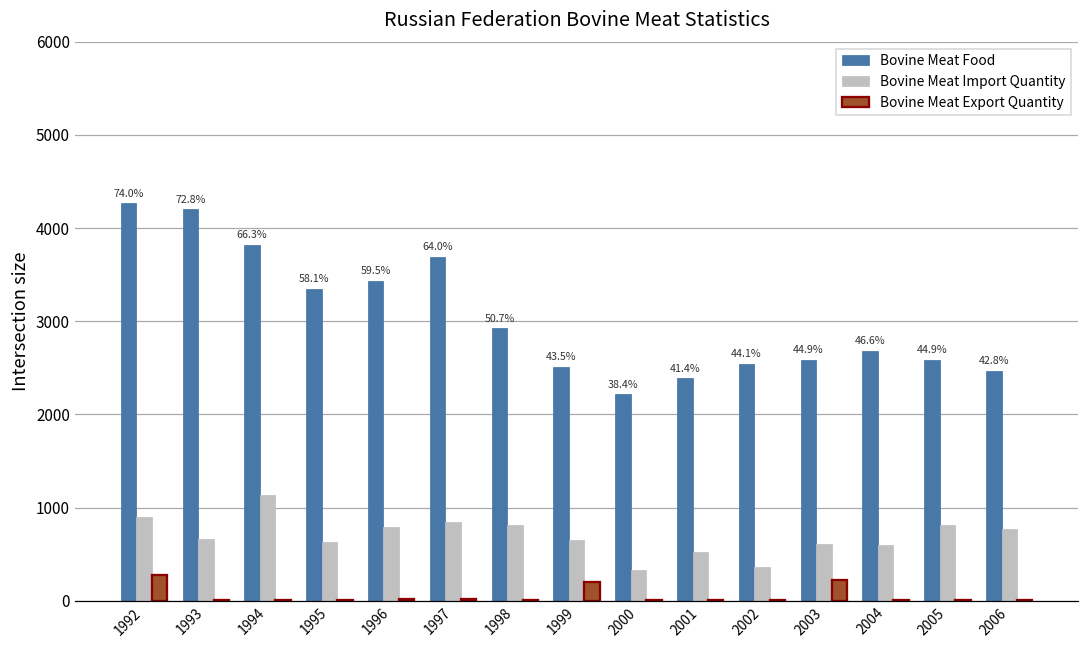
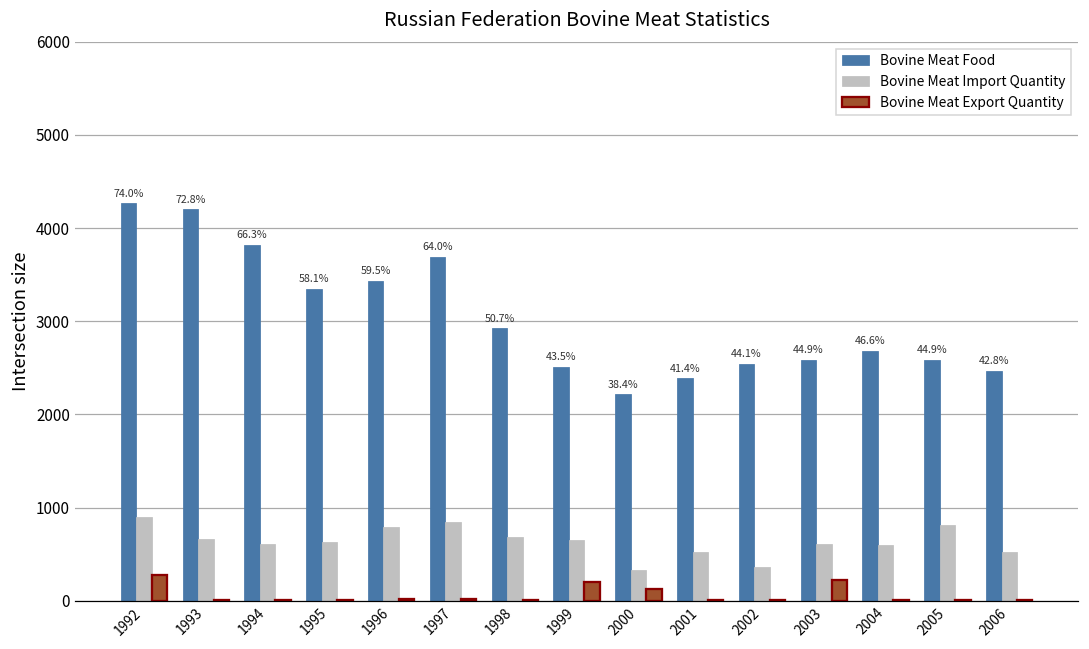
  {
    "Bovine Meat Import Quantity": {
      "1992": 900,
      "1993": 700,
-     "1994": 1100,
+     "1994": 600,
      "1995": 600,
      "1996": 800,
      "1997": 800,
-     "1998": 800,
+     "1998": 700,
      "1999": 600,
      "2000": 300,
      "2001": 500,
      "2002": 400,
      "2003": 600,
      "2004": 600,
      "2005": 800,
-     "2006": 800
+     "2006": 500
    },
    "Bovine Meat Export Quantity": {
      "1992": 300,
      "1999": 200,
-     "2000": 0,
+     "2000": 100,
      "2003": 200
    }
  }
